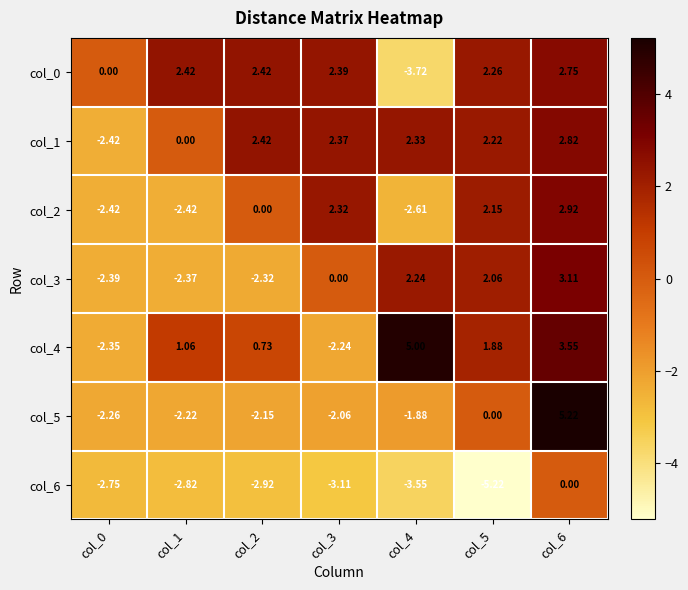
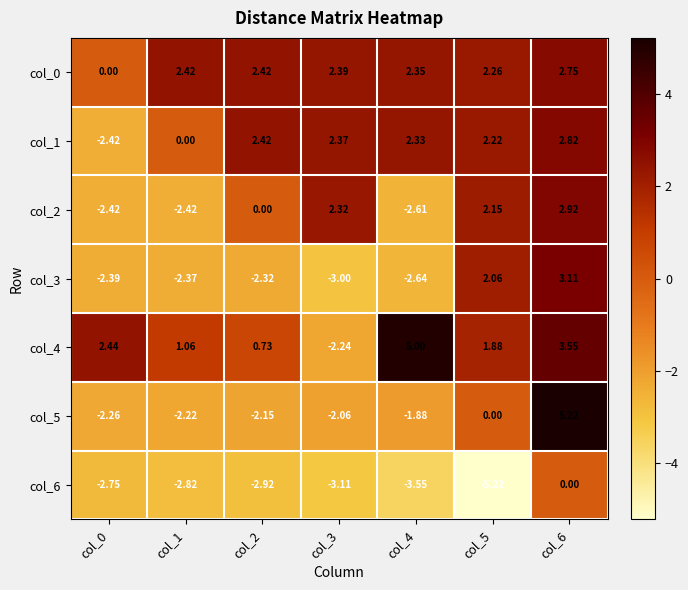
  {
    "col_0": {
      "col_0": 0.00,
      "col_1": 2.42,
      "col_2": 2.42,
      "col_3": 2.39,
-     "col_4": -3.72,
+     "col_4": 2.35,
      "col_5": 2.26,
      "col_6": 2.75
    },
    "col_1": {
      "col_0": -2.42,
      "col_1": 0.00,
      "col_2": 2.42,
      "col_3": 2.37,
      "col_4": 2.33,
      "col_5": 2.22,
      "col_6": 2.82
    },
    "col_2": {
      "col_0": -2.42,
      "col_1": -2.42,
      "col_2": 0.00,
      "col_3": 2.32,
      "col_4": -2.61,
      "col_5": 2.15,
      "col_6": 2.92
    },
    "col_3": {
      "col_0": -2.39,
      "col_1": -2.37,
      "col_2": -2.32,
-     "col_3": 0.00,
-     "col_4": 2.24,
+     "col_3": -3.00,
+     "col_4": -2.64,
      "col_5": 2.06,
      "col_6": 3.11
    },
    "col_4": {
-     "col_0": -2.35,
+     "col_0": 2.44,
      "col_1": 1.06,
      "col_2": 0.73,
      "col_3": -2.24,
      "col_5": 1.88,
      "col_6": 3.55
    },
    "col_5": {
      "col_0": -2.26,
      "col_1": -2.22,
      "col_2": -2.15,
      "col_3": -2.06,
      "col_4": -1.88,
      "col_5": 0.00
    },
    "col_6": {
      "col_0": -2.75,
      "col_1": -2.82,
      "col_2": -2.92,
      "col_3": -3.11,
      "col_4": -3.55,
      "col_5": -5.22,
      "col_6": 0.00
    }
  }
